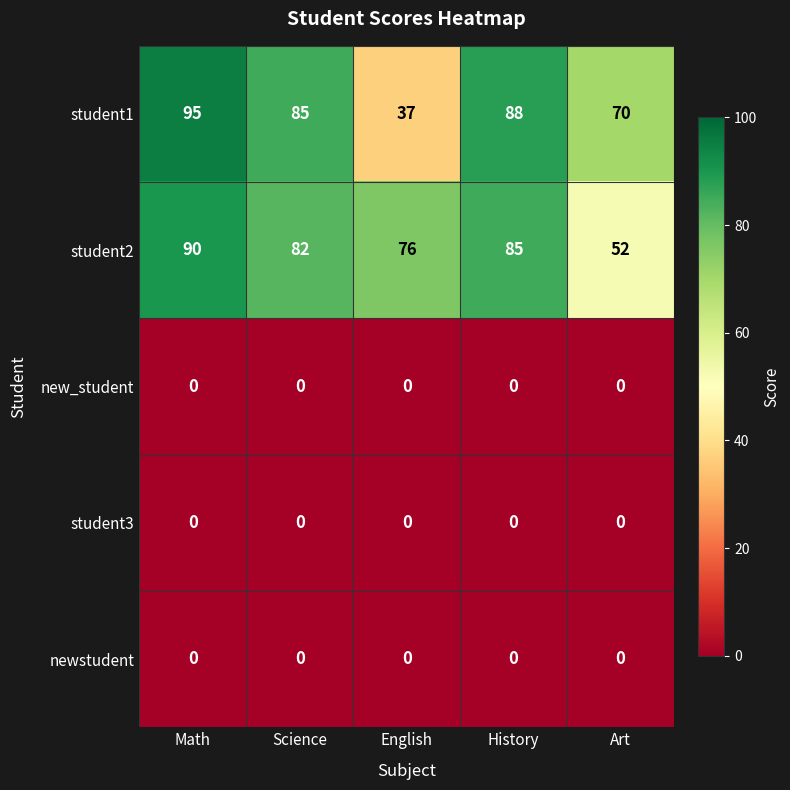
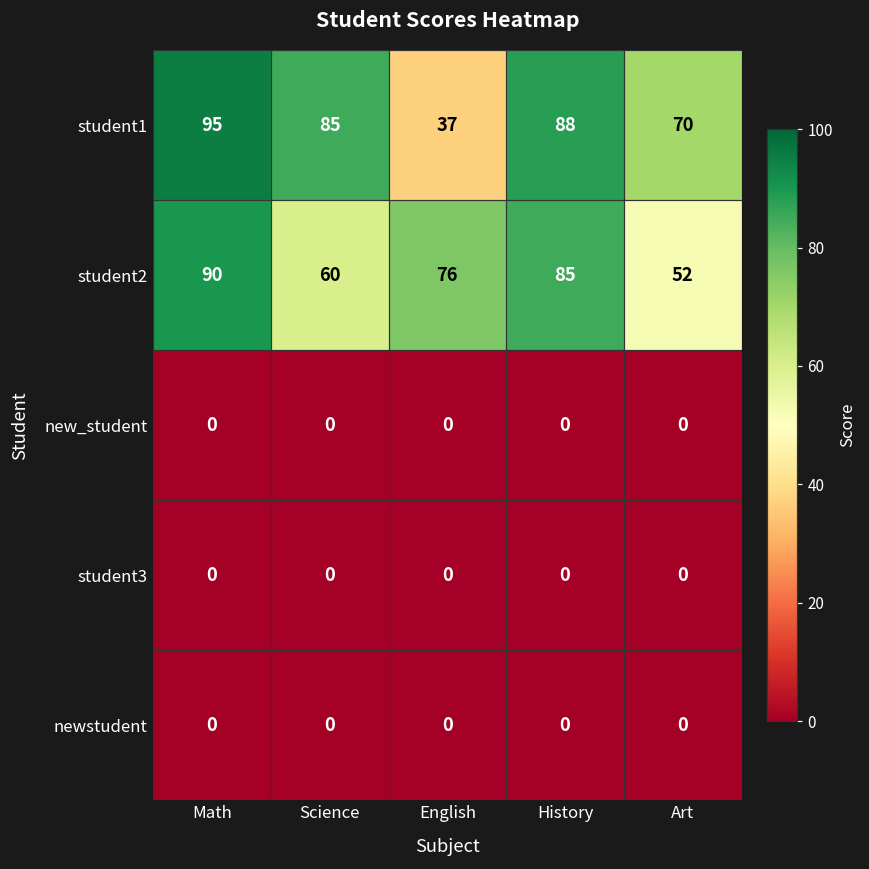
  {
    "student1": {
      "Math": 95,
      "Science": 85,
      "English": 37,
      "History": 88,
      "Art": 70
    },
    "student2": {
      "Math": 90,
-     "Science": 82,
+     "Science": 60,
      "English": 76,
      "History": 85,
      "Art": 52
    },
    "new_student": {
      "Math": 0,
      "Science": 0,
      "English": 0,
      "History": 0,
      "Art": 0
    },
    "student3": {
      "Math": 0,
      "Science": 0,
      "English": 0,
      "History": 0,
      "Art": 0
    },
    "newstudent": {
      "Math": 0,
      "Science": 0,
      "English": 0,
      "History": 0,
      "Art": 0
    }
  }
